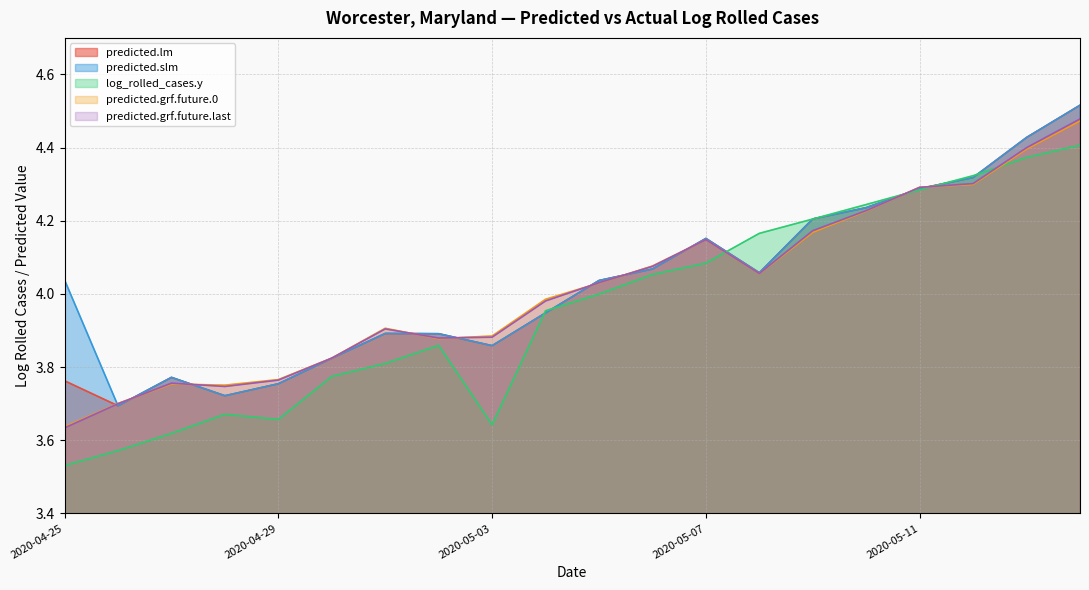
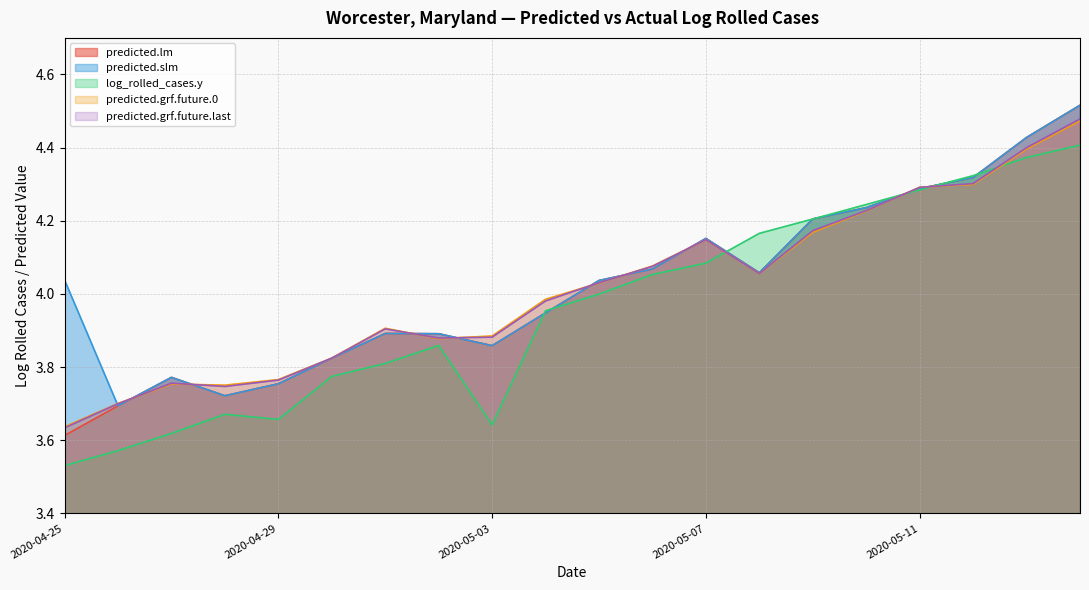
  {
    "predicted.lm": {
-     "2020-04-25": 3.76
+     "2020-04-25": 3.61
    },
    "predicted.slm": {
      "2020-04-25": 4.04
    },
    "log_rolled_cases.y": {
      "2020-04-25": 3.53,
      "2020-04-29": 3.66,
      "2020-05-03": 3.64,
      "2020-05-07": 4.08
    }
  }
